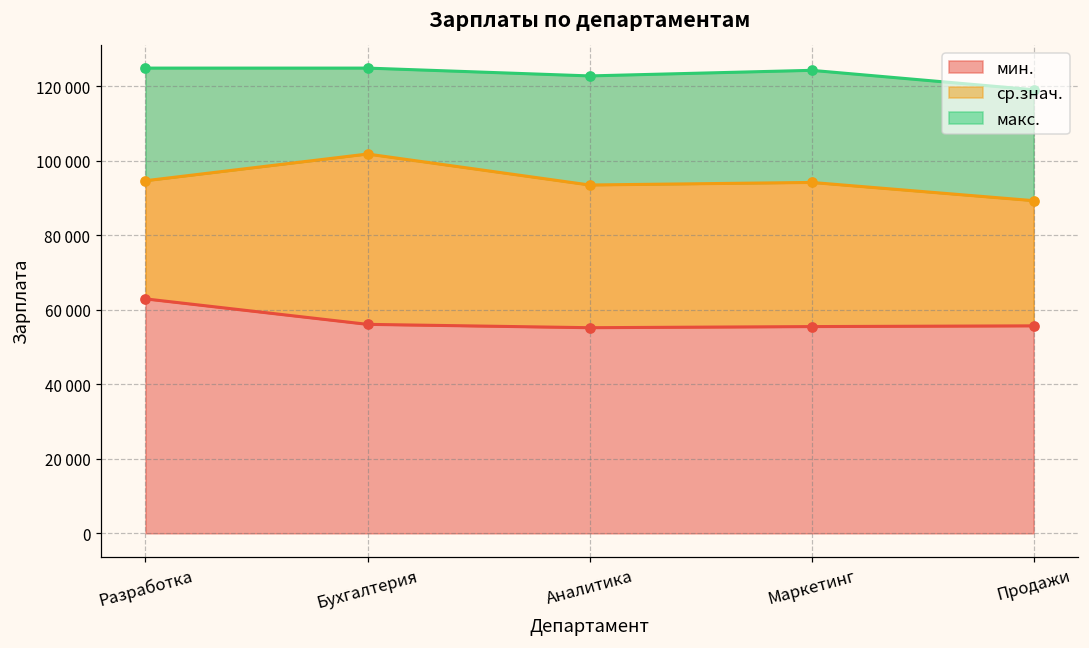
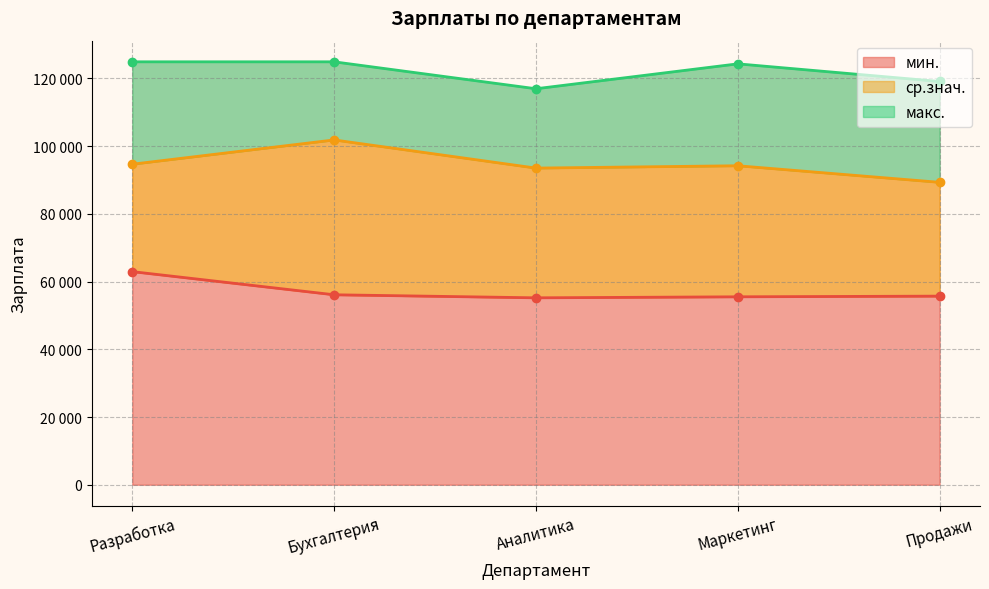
  {
    "мин.": {
      "Разработка": 63000,
      "Бухгалтерия": 56000,
      "Аналитика": 55000,
      "Маркетинг": 56000,
      "Продажи": 56000
    },
    "ср.знач.": {
      "Разработка": 95000,
      "Бухгалтерия": 102000,
      "Аналитика": 94000,
      "Маркетинг": 94000,
      "Продажи": 89000
    },
    "макс.": {
      "Разработка": 125000,
      "Бухгалтерия": 125000,
-     "Аналитика": 123000,
+     "Аналитика": 117000,
      "Маркетинг": 124000
    }
  }
